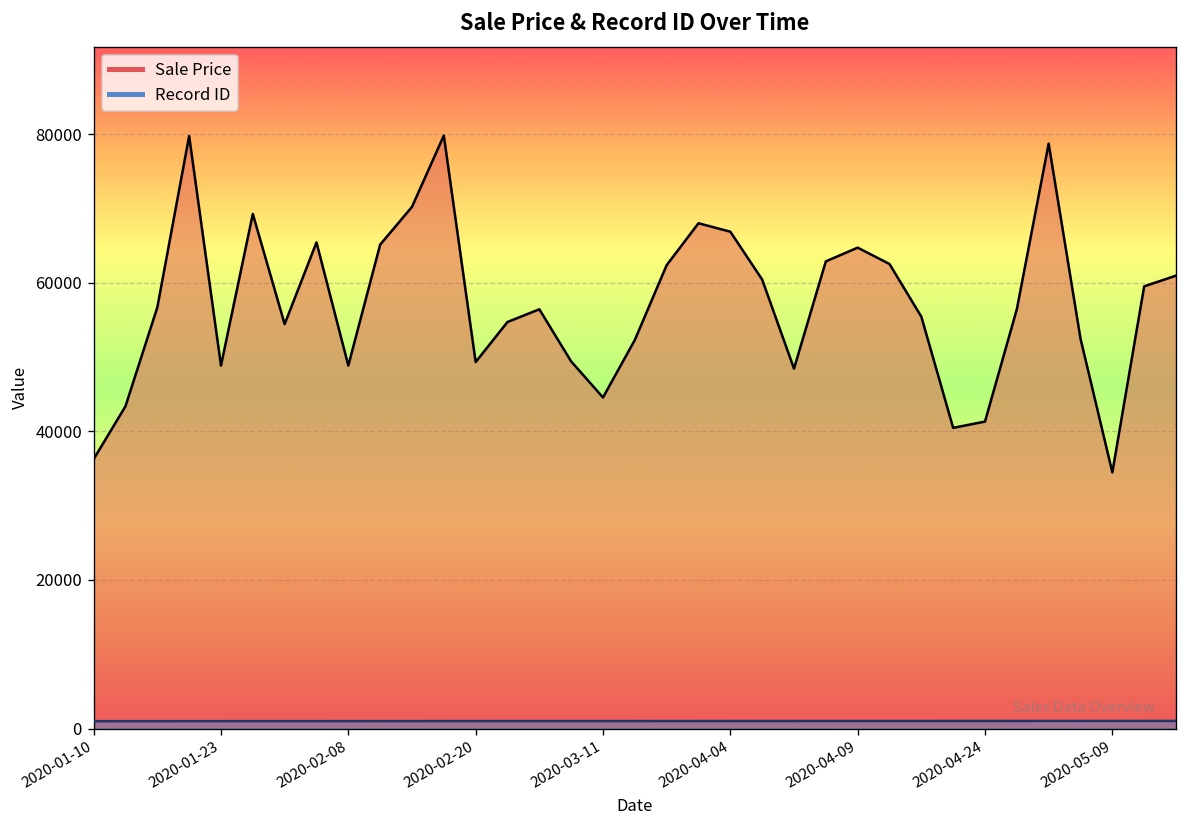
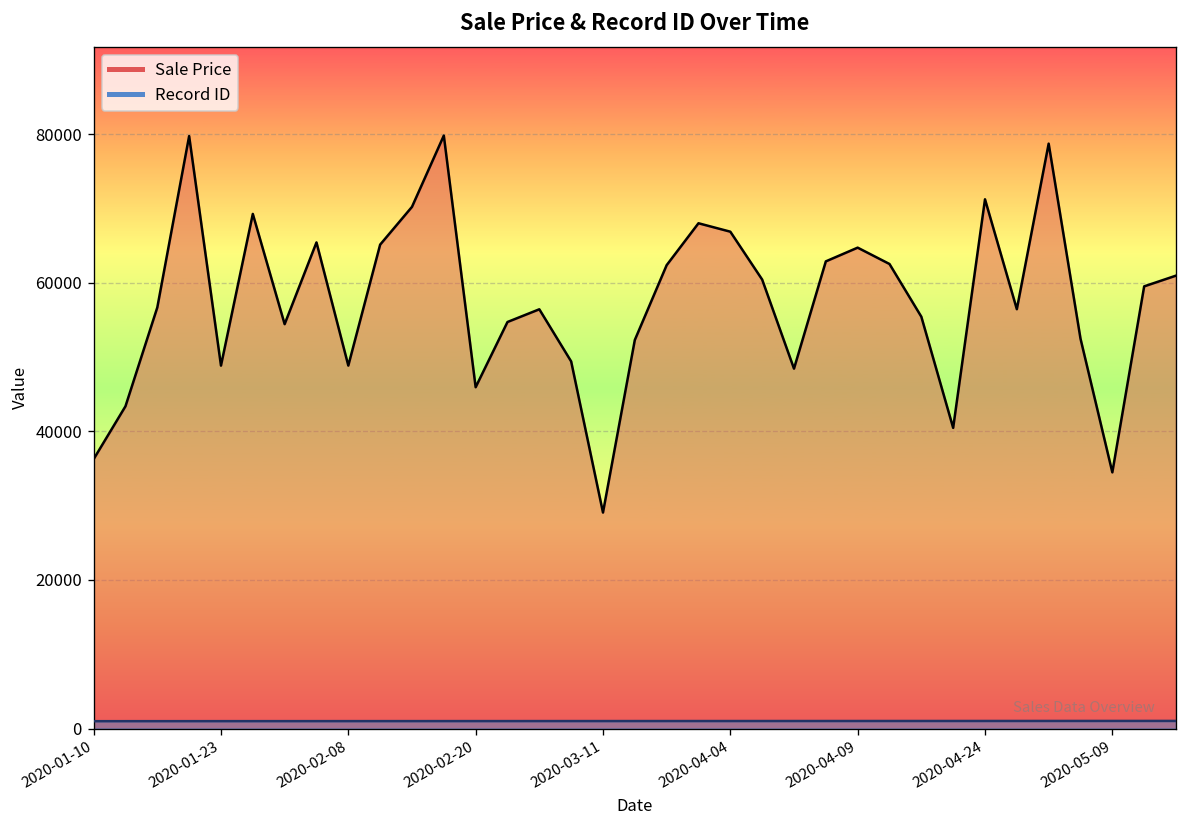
  {
    "Sale Price": {
      "2020-01-10": 36000,
      "2020-01-23": 49000,
      "2020-02-08": 49000,
-     "2020-02-20": 49000,
-     "2020-03-11": 45000,
+     "2020-02-20": 46000,
+     "2020-03-11": 29000,
      "2020-04-09": 65000,
-     "2020-04-24": 41000,
+     "2020-04-24": 71000,
      "2020-05-09": 34000
    },
    "Record ID": {
      "2020-01-10": 1000,
      "2020-01-23": 1000,
      "2020-02-08": 1000,
      "2020-02-20": 1000,
      "2020-03-11": 1000,
      "2020-04-09": 1000,
      "2020-04-24": 1000,
      "2020-05-09": 1000
    }
  }
